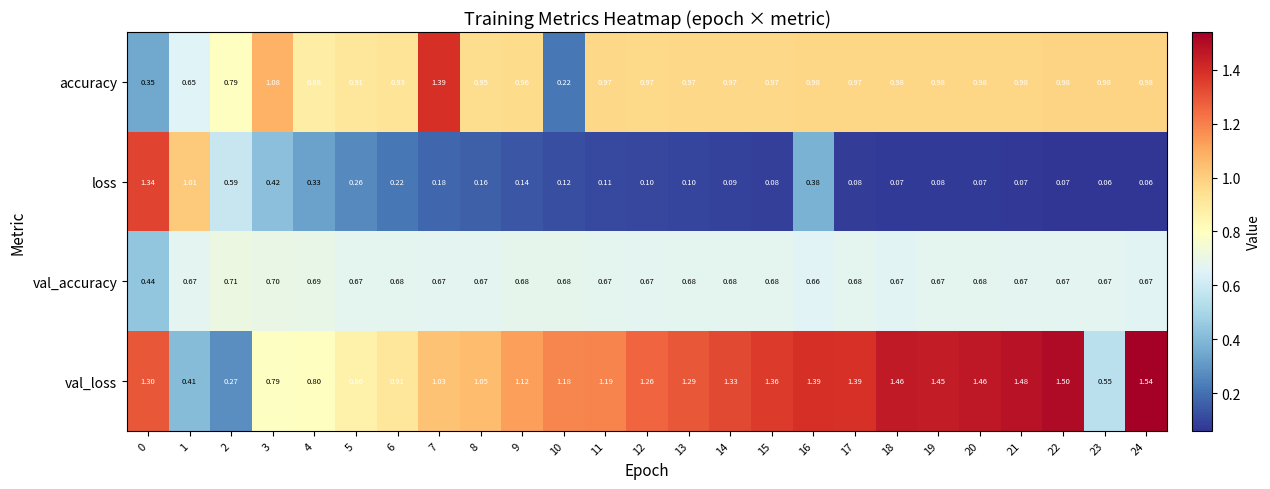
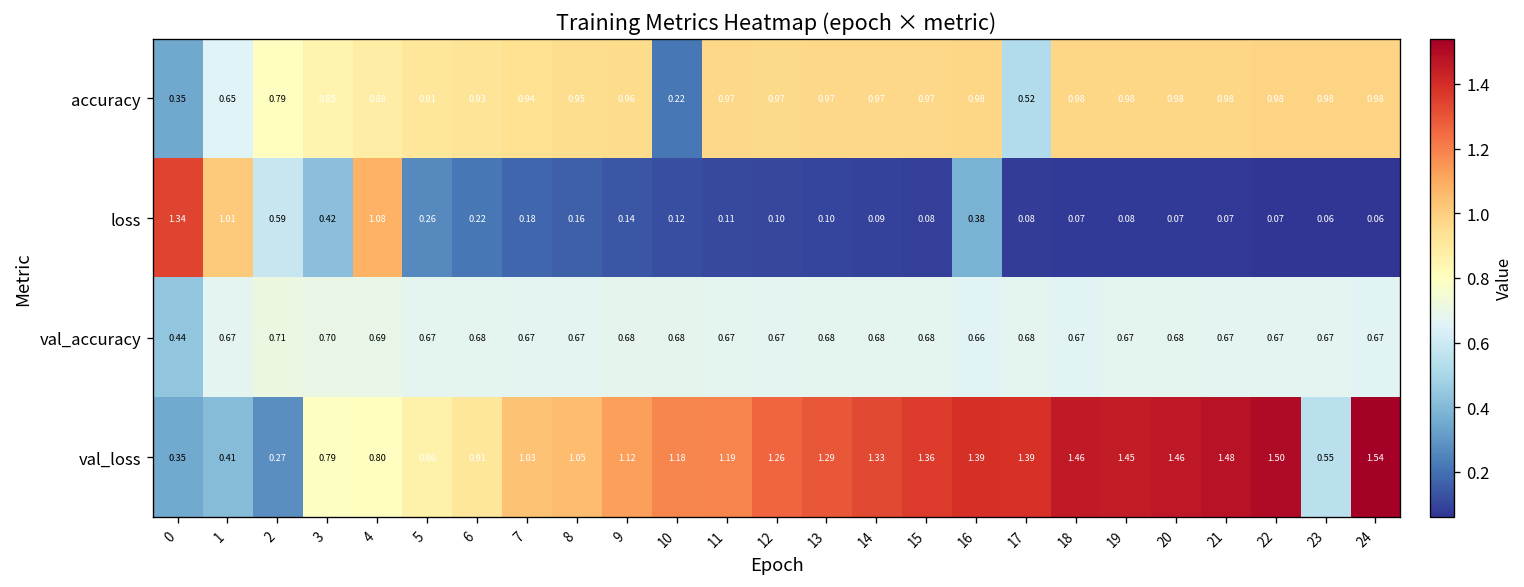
  {
    "accuracy": {
      "0": 0.35,
      "1": 0.65,
      "2": 0.79,
-     "3": 1.08,
+     "3": 0.85,
      "4": 0.88,
      "5": 0.91,
      "6": 0.93,
-     "7": 1.39,
+     "7": 0.94,
      "8": 0.95,
      "9": 0.96,
      "10": 0.22,
      "11": 0.97,
      "12": 0.97,
      "13": 0.97,
      "14": 0.97,
      "15": 0.97,
      "16": 0.98,
-     "17": 0.97,
+     "17": 0.52,
      "18": 0.98,
      "19": 0.98,
      "20": 0.98,
      "21": 0.98,
      "22": 0.98,
      "23": 0.98,
      "24": 0.98
    },
    "loss": {
      "0": 1.34,
      "1": 1.01,
      "2": 0.59,
      "3": 0.42,
-     "4": 0.33,
+     "4": 1.08,
      "5": 0.26,
      "6": 0.22,
      "7": 0.18,
      "8": 0.16,
      "9": 0.14,
      "10": 0.12,
      "11": 0.11,
      "12": 0.10,
      "13": 0.10,
      "14": 0.09,
      "15": 0.08,
      "16": 0.38,
      "17": 0.08,
      "18": 0.07,
      "19": 0.08,
      "20": 0.07,
      "21": 0.07,
      "22": 0.07,
      "23": 0.06,
      "24": 0.06
    },
    "val_accuracy": {
      "0": 0.44,
      "1": 0.67,
      "2": 0.71,
      "3": 0.70,
      "4": 0.69,
      "5": 0.67,
      "6": 0.68,
      "7": 0.67,
      "8": 0.67,
      "9": 0.68,
      "10": 0.68,
      "11": 0.67,
      "12": 0.67,
      "13": 0.68,
      "14": 0.68,
      "15": 0.68,
      "16": 0.66,
      "17": 0.68,
      "18": 0.67,
      "19": 0.67,
      "20": 0.68,
      "21": 0.67,
      "22": 0.67,
      "23": 0.67,
      "24": 0.67
    },
    "val_loss": {
-     "0": 1.30,
+     "0": 0.35,
      "1": 0.41,
      "2": 0.27,
      "3": 0.79,
      "4": 0.80,
      "5": 0.86,
      "6": 0.91,
      "7": 1.03,
      "8": 1.05,
      "9": 1.12,
      "10": 1.18,
      "11": 1.19,
      "12": 1.26,
      "13": 1.29,
      "14": 1.33,
      "15": 1.36,
      "16": 1.39,
      "17": 1.39,
      "18": 1.46,
      "19": 1.45,
      "20": 1.46,
      "21": 1.48,
      "22": 1.50,
      "23": 0.55,
      "24": 1.54
    }
  }
